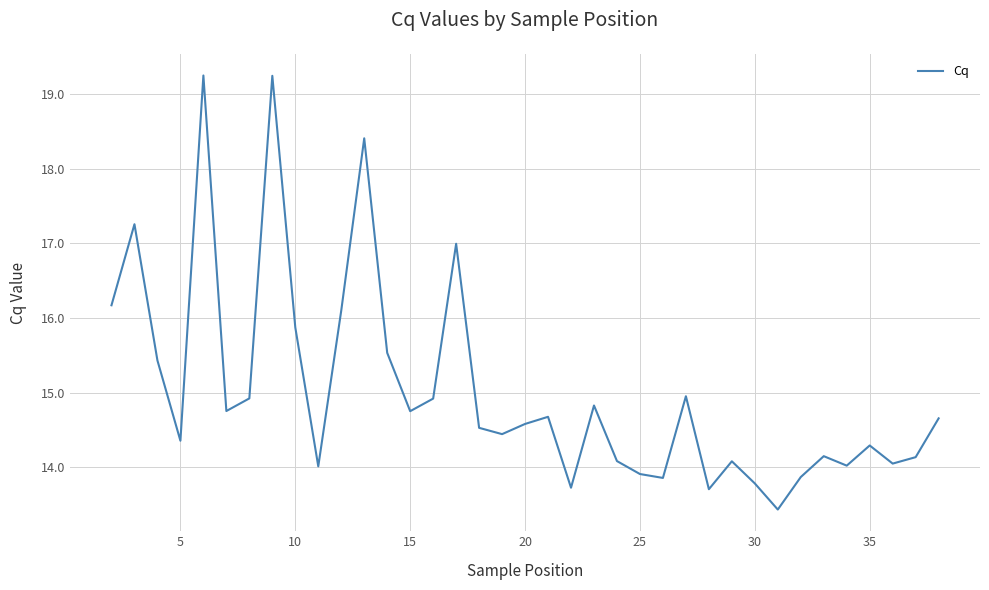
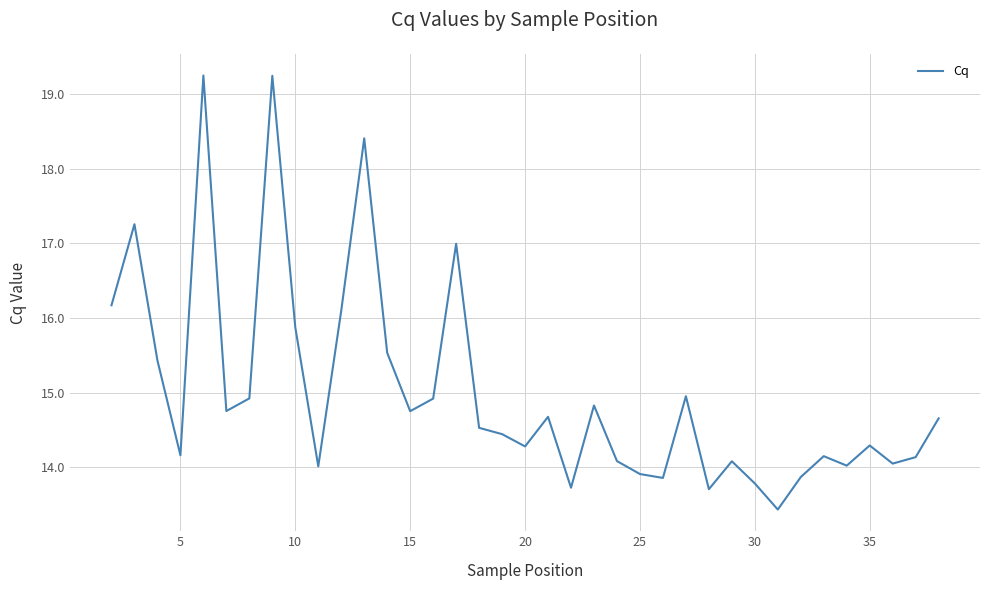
  {
-   "5": 14.4,
+   "5": 14.2,
    "10": 15.9,
    "15": 14.8,
-   "20": 14.6,
+   "20": 14.3,
    "25": 13.9,
    "30": 13.8,
    "35": 14.3
  }
